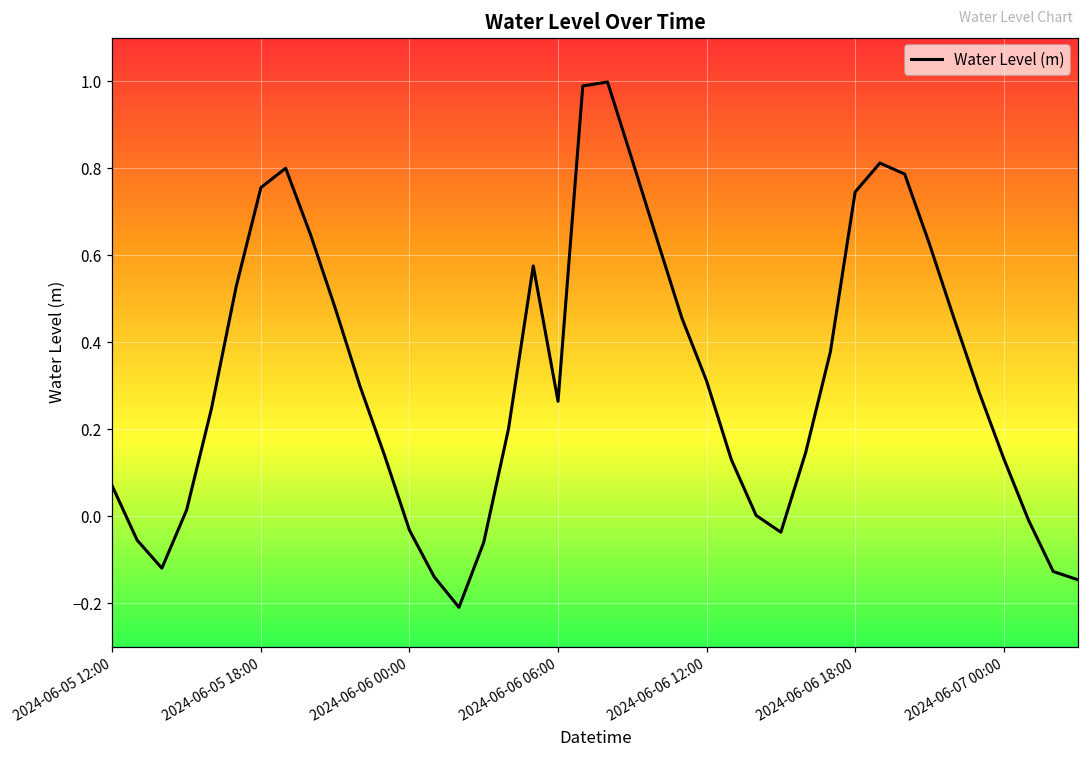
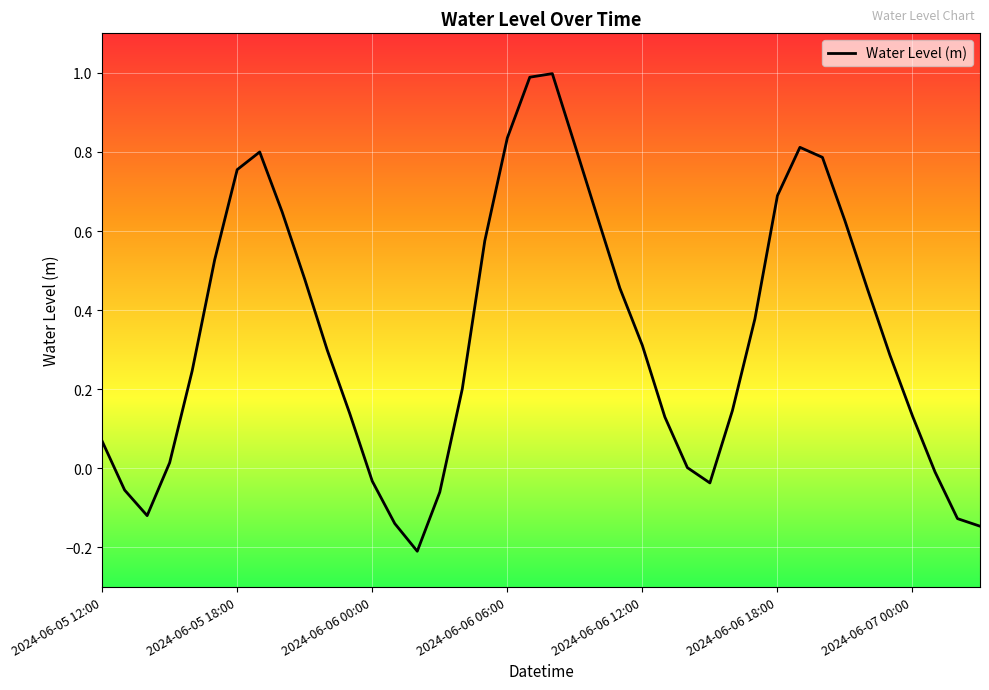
  {
    "2024-06-05 12:00": 0.07,
    "2024-06-05 18:00": 0.76,
    "2024-06-06 00:00": -0.03,
-   "2024-06-06 06:00": 0.26,
+   "2024-06-06 06:00": 0.84,
    "2024-06-06 12:00": 0.31,
-   "2024-06-06 18:00": 0.75,
+   "2024-06-06 18:00": 0.69,
    "2024-06-07 00:00": 0.13
  }
